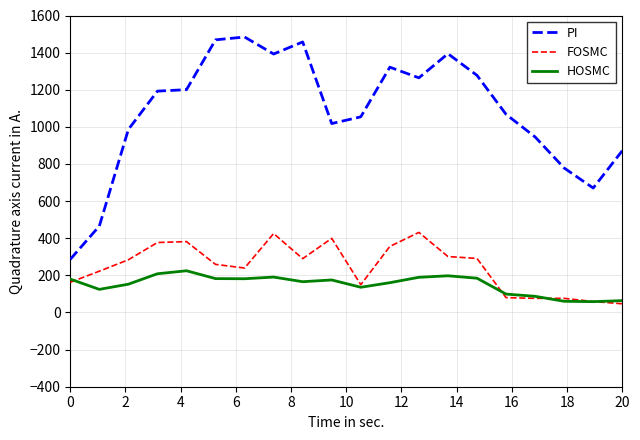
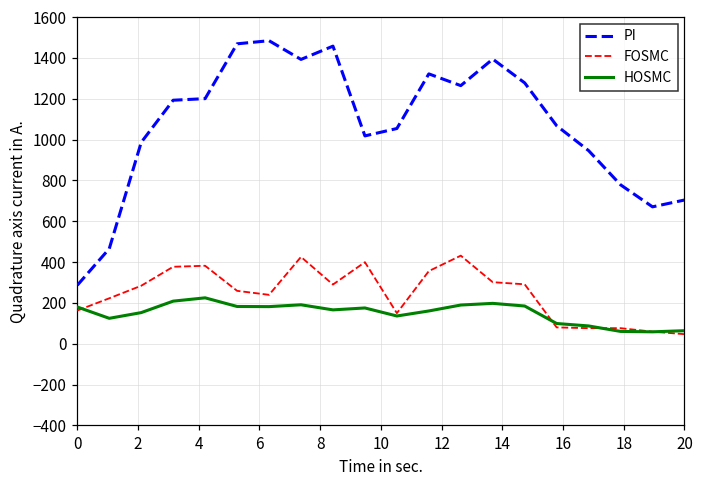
  {
    "PI": {
      "0": 290,
-     "20": 870
+     "20": 700
    },
    "FOSMC": {
      "0": 160,
      "20": 50
    },
    "HOSMC": {
      "0": 180,
      "20": 60
    }
  }
